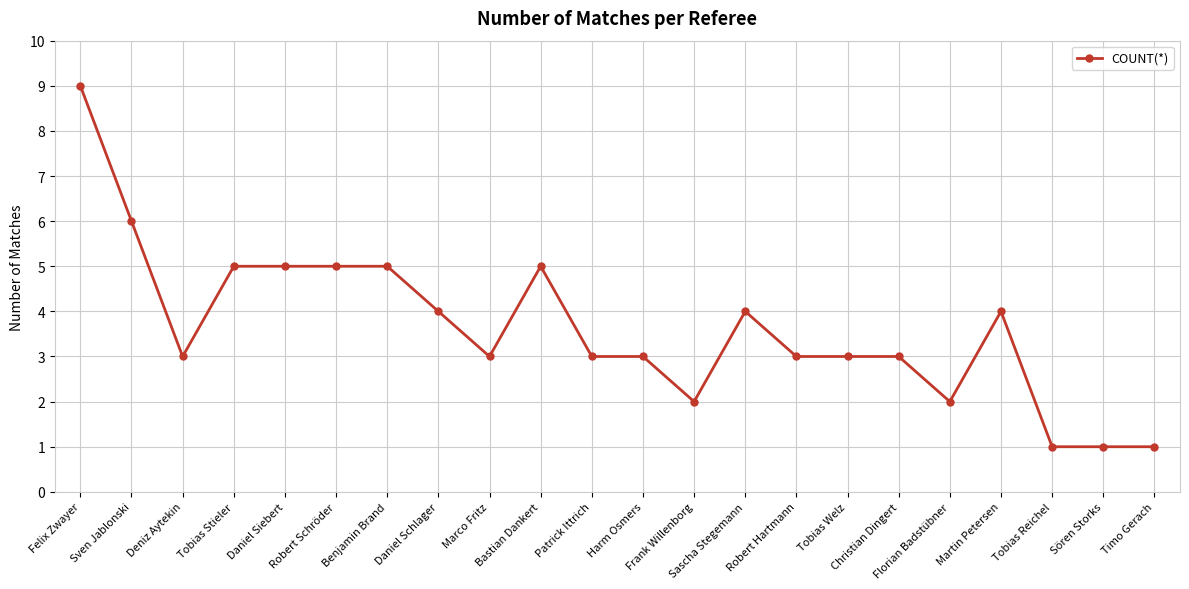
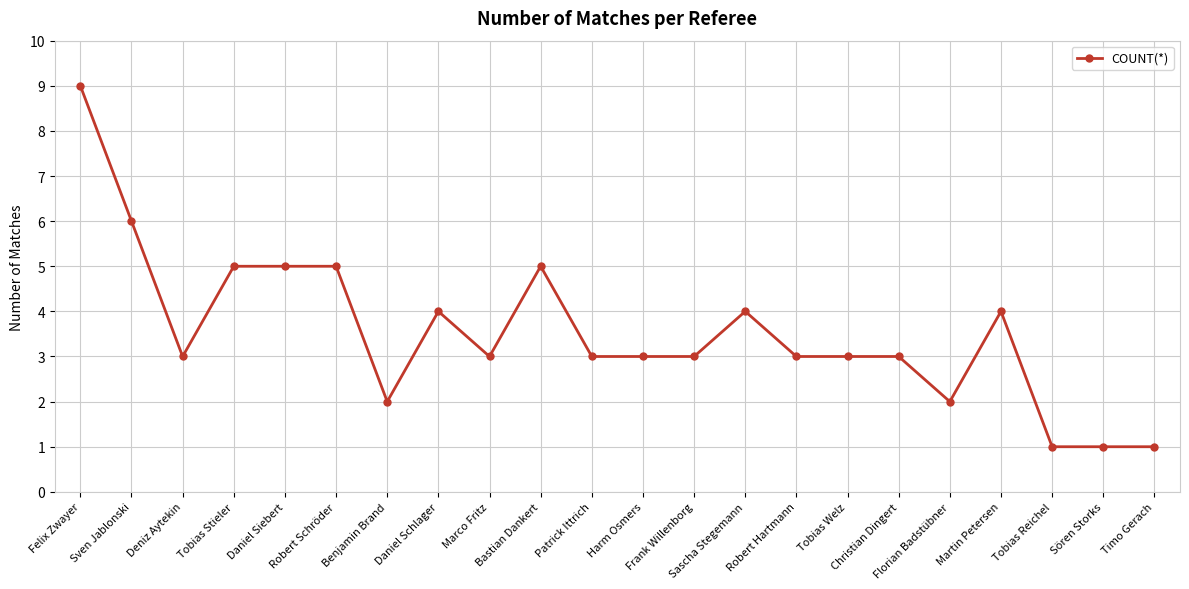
  {
    "Felix Zwayer": 9,
    "Sven Jablonski": 6,
    "Deniz Aytekin": 3,
    "Tobias Stieler": 5,
    "Daniel Siebert": 5,
    "Robert Schröder": 5,
-   "Benjamin Brand": 5,
+   "Benjamin Brand": 2,
    "Daniel Schlager": 4,
    "Marco Fritz": 3,
    "Bastian Dankert": 5,
    "Patrick Ittrich": 3,
    "Harm Osmers": 3,
-   "Frank Willenborg": 2,
+   "Frank Willenborg": 3,
    "Sascha Stegemann": 4,
    "Robert Hartmann": 3,
    "Tobias Welz": 3,
    "Christian Dingert": 3,
    "Florian Badstübner": 2,
    "Martin Petersen": 4,
    "Tobias Reichel": 1,
    "Sören Storks": 1,
    "Timo Gerach": 1
  }
